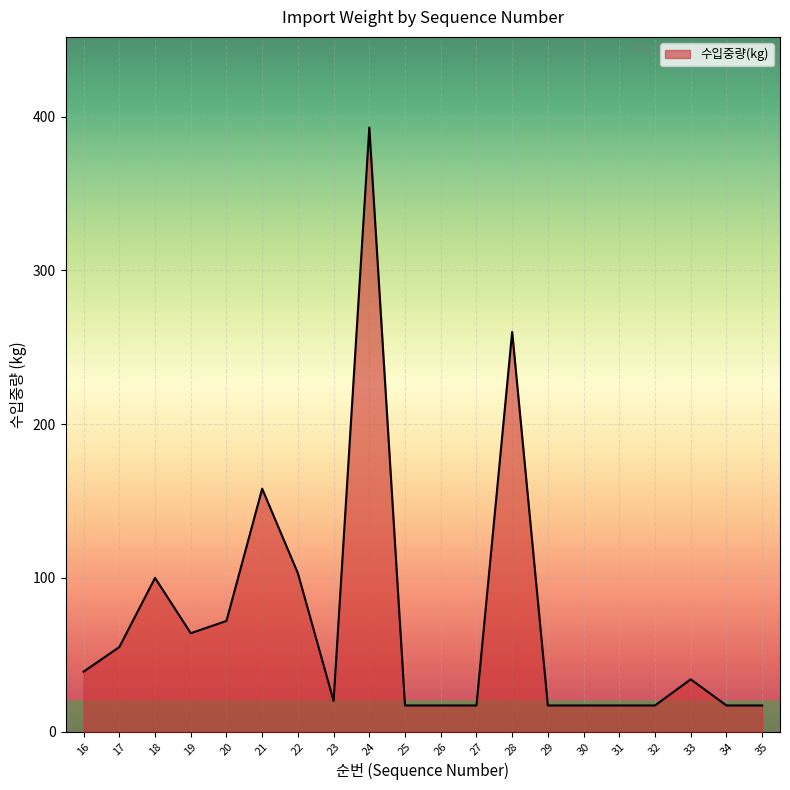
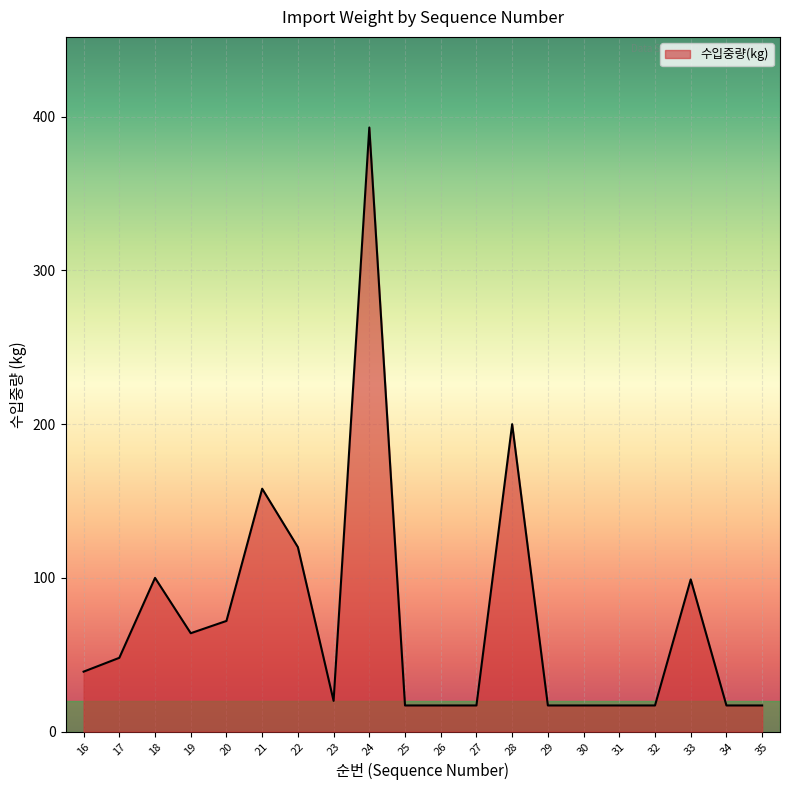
  {
    "16": 39,
-   "17": 55,
+   "17": 48,
    "18": 100,
    "19": 64,
    "20": 72,
    "21": 158,
-   "22": 103,
+   "22": 120,
    "23": 20,
    "24": 393,
    "25": 17,
    "26": 17,
    "27": 17,
-   "28": 260,
+   "28": 200,
    "29": 17,
    "30": 17,
    "31": 17,
    "32": 17,
-   "33": 34,
+   "33": 99,
    "34": 17,
    "35": 17
  }
